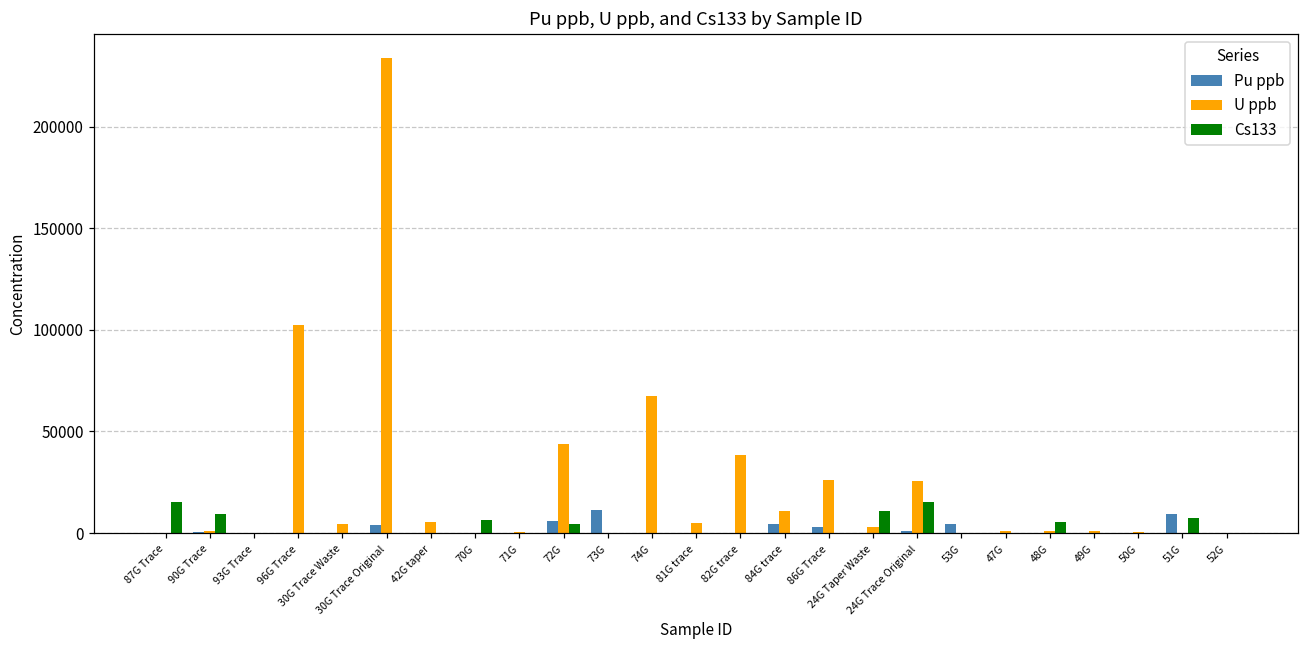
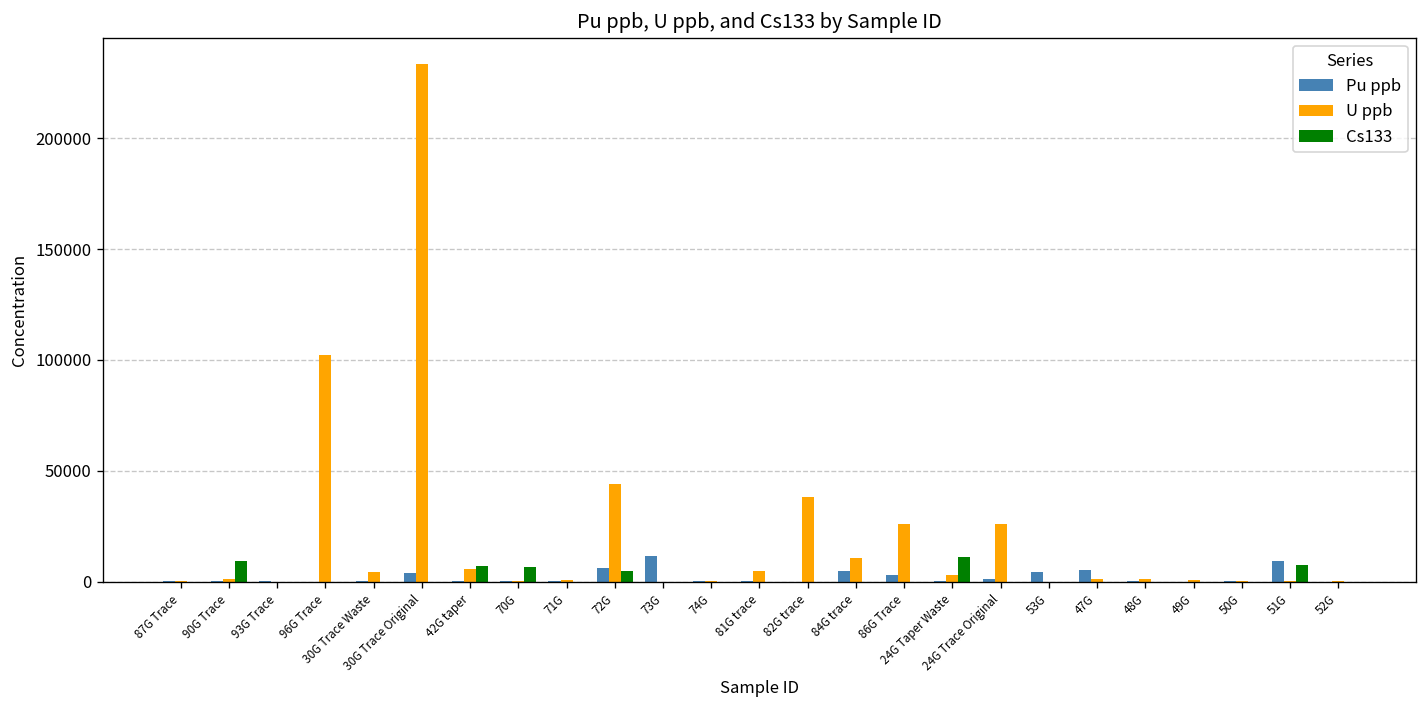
  {
    "Pu ppb": {
      "30G Trace Original": 4000,
      "72G": 6000,
      "73G": 11000,
      "84G trace": 5000,
      "86G Trace": 3000,
      "53G": 4000,
-     "47G": 0,
+     "47G": 5000,
      "51G": 9000
    },
    "U ppb": {
      "96G Trace": 102000,
      "30G Trace Waste": 4000,
      "30G Trace Original": 234000,
      "42G taper": 6000,
      "72G": 44000,
-     "74G": 67000,
+     "74G": 0,
      "81G trace": 5000,
      "82G trace": 38000,
      "84G trace": 11000,
      "86G Trace": 26000,
      "24G Taper Waste": 3000,
      "24G Trace Original": 26000
    },
    "Cs133": {
-     "87G Trace": 15000,
+     "87G Trace": 0,
      "90G Trace": 9000,
-     "42G taper": 0,
+     "42G taper": 7000,
      "70G": 7000,
      "72G": 5000,
      "24G Taper Waste": 11000,
-     "24G Trace Original": 15000,
-     "48G": 5000,
+     "24G Trace Original": 0,
+     "48G": 0,
      "51G": 8000
    }
  }
